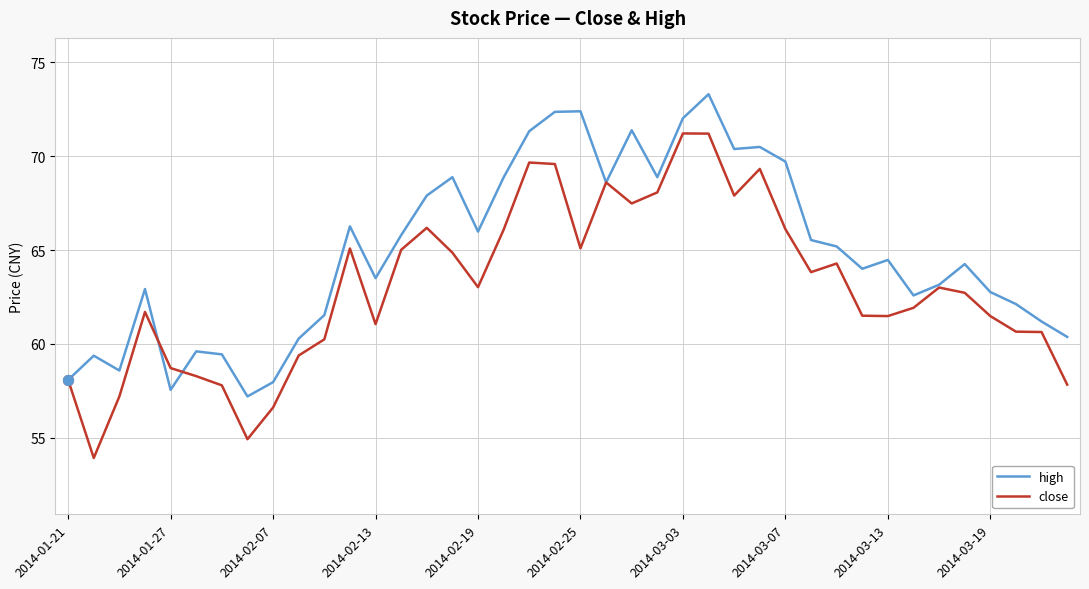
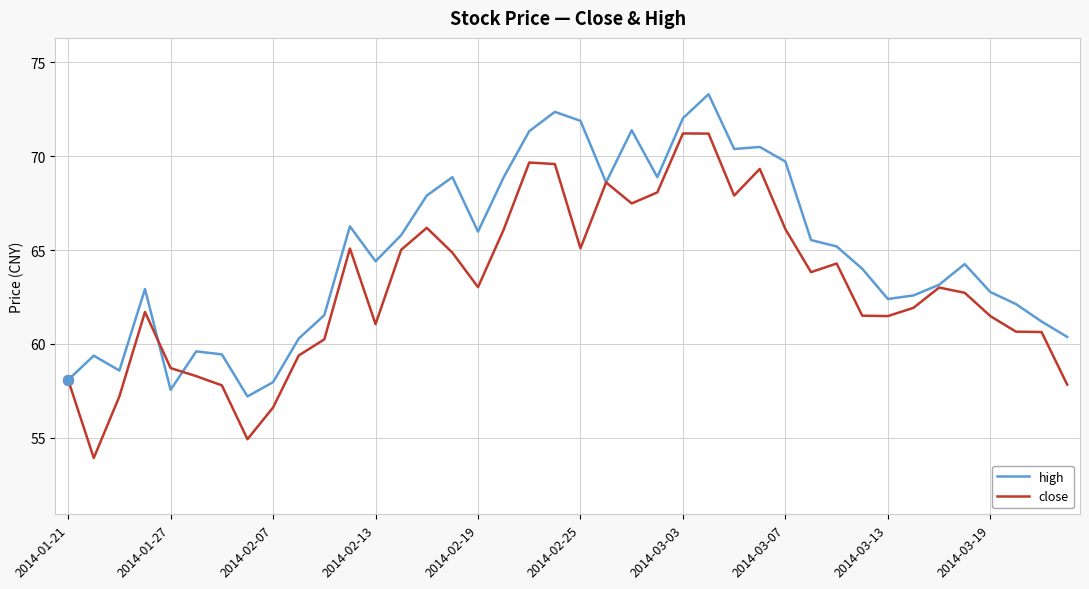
  {
    "high": {
      "2014-01-27": 57.6,
      "2014-02-07": 58.0,
-     "2014-02-13": 63.5,
+     "2014-02-13": 64.4,
      "2014-02-19": 66.0,
-     "2014-02-25": 72.4,
+     "2014-02-25": 71.9,
      "2014-03-03": 72.0,
      "2014-03-07": 69.7,
-     "2014-03-13": 64.5,
+     "2014-03-13": 62.4,
      "2014-03-19": 62.8
    }
  }
